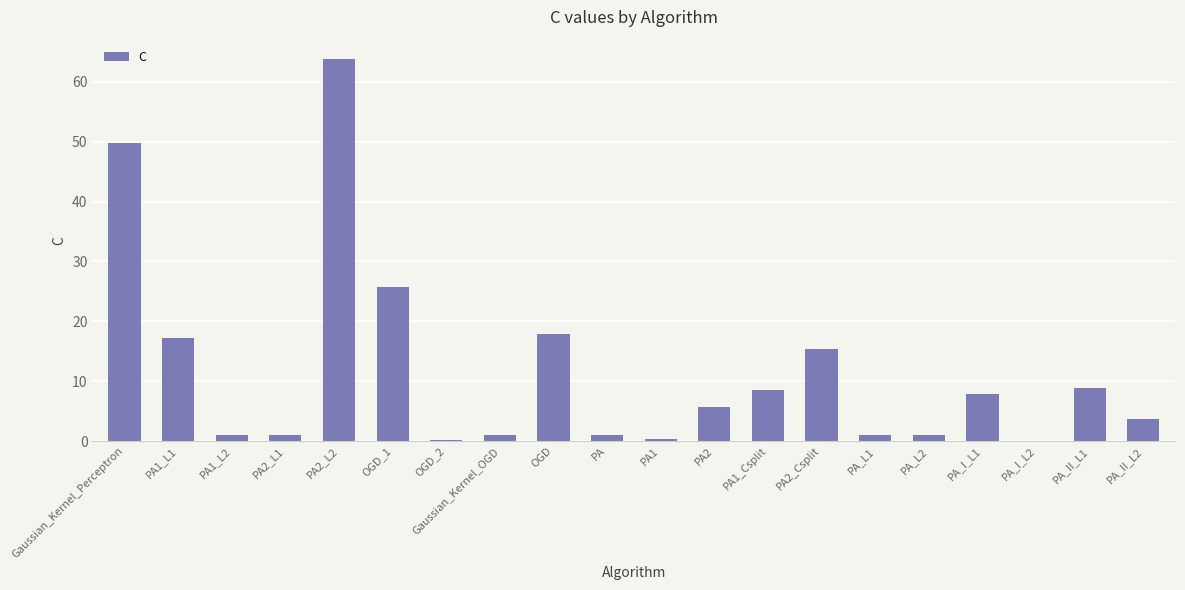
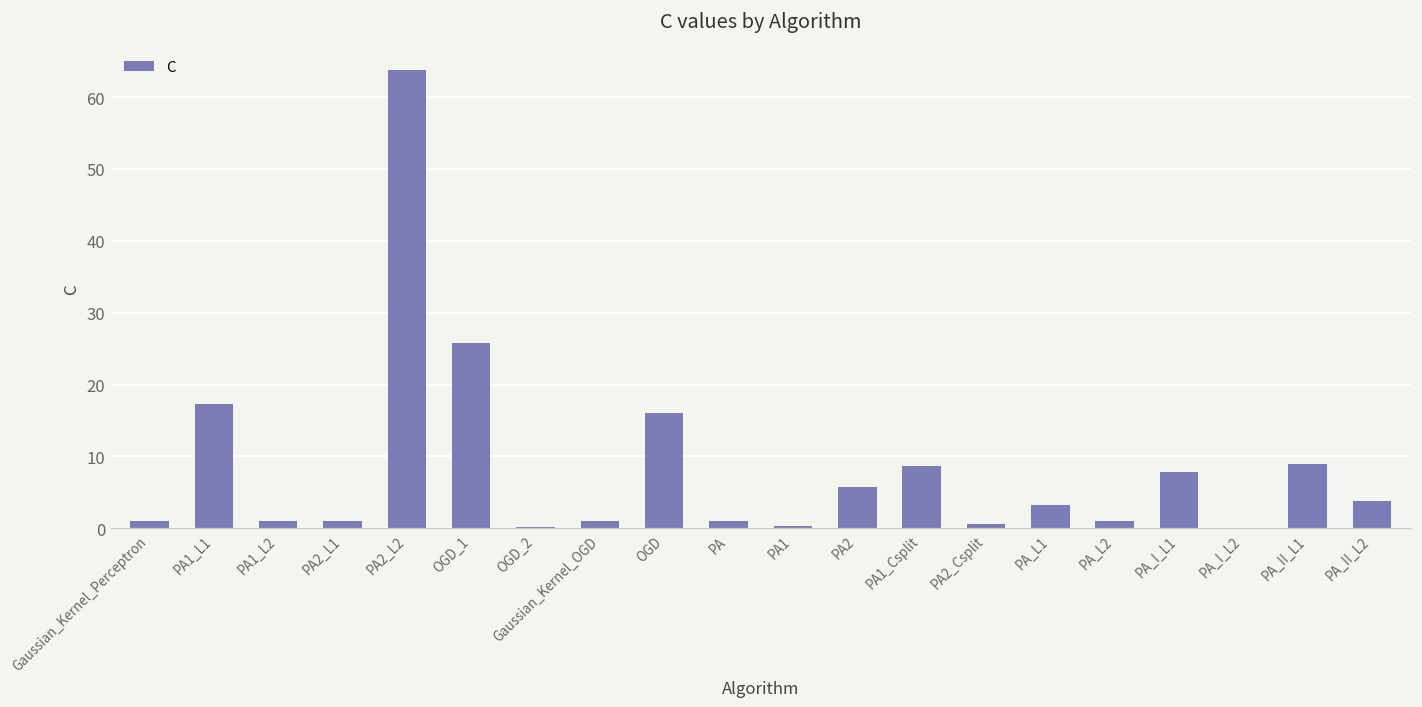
  {
-   "Gaussian_Kernel_Perceptron": 50,
+   "Gaussian_Kernel_Perceptron": 1,
    "PA1_L1": 17,
    "PA1_L2": 1,
    "PA2_L1": 1,
    "PA2_L2": 64,
    "OGD_1": 26,
    "Gaussian_Kernel_OGD": 1,
-   "OGD": 18,
+   "OGD": 16,
    "PA": 1,
    "PA2": 6,
    "PA1_Csplit": 9,
-   "PA2_Csplit": 15,
-   "PA_L1": 1,
+   "PA2_Csplit": 1,
+   "PA_L1": 3,
    "PA_L2": 1,
    "PA_I_L1": 8,
    "PA_II_L1": 9,
    "PA_II_L2": 4
  }
